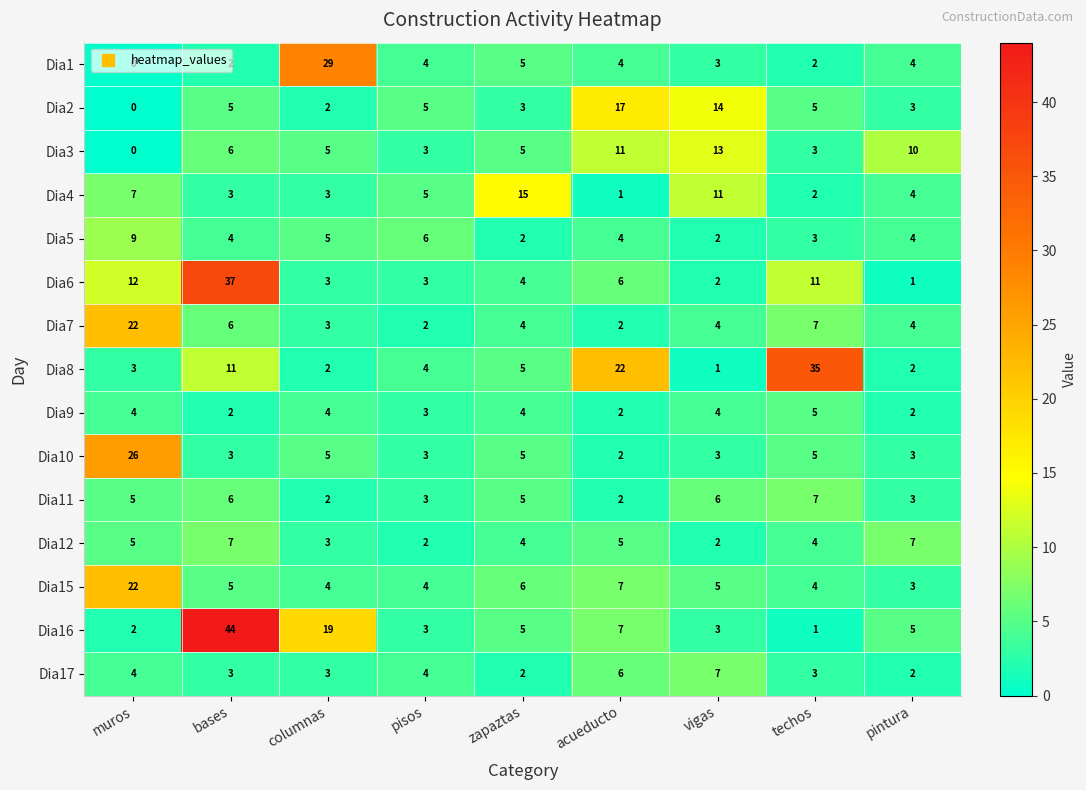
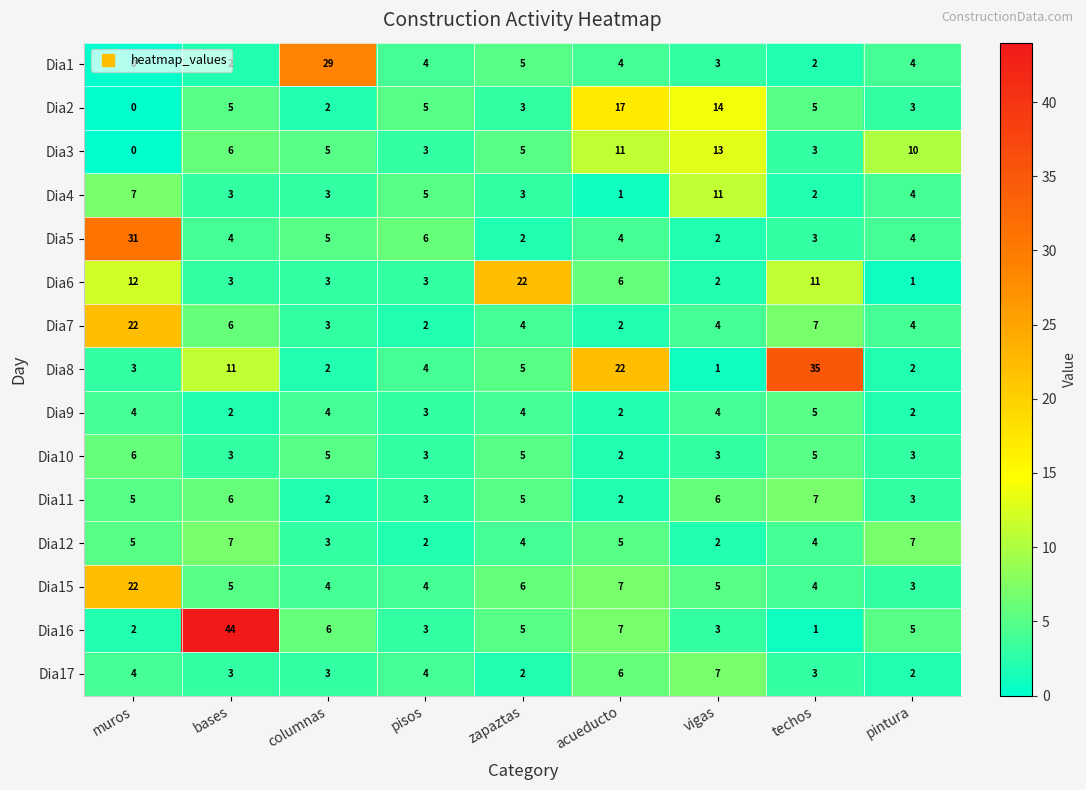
  {
    "Dia1": {
      "columnas": 29,
      "pisos": 4,
      "zapaztas": 5,
      "acueducto": 4,
      "vigas": 3,
      "techos": 2,
      "pintura": 4
    },
    "Dia2": {
      "muros": 0,
      "bases": 5,
      "columnas": 2,
      "pisos": 5,
      "zapaztas": 3,
      "acueducto": 17,
      "vigas": 14,
      "techos": 5,
      "pintura": 3
    },
    "Dia3": {
      "muros": 0,
      "bases": 6,
      "columnas": 5,
      "pisos": 3,
      "zapaztas": 5,
      "acueducto": 11,
      "vigas": 13,
      "techos": 3,
      "pintura": 10
    },
    "Dia4": {
      "muros": 7,
      "bases": 3,
      "columnas": 3,
      "pisos": 5,
-     "zapaztas": 15,
+     "zapaztas": 3,
      "acueducto": 1,
      "vigas": 11,
      "techos": 2,
      "pintura": 4
    },
    "Dia5": {
-     "muros": 9,
+     "muros": 31,
      "bases": 4,
      "columnas": 5,
      "pisos": 6,
      "zapaztas": 2,
      "acueducto": 4,
      "vigas": 2,
      "techos": 3,
      "pintura": 4
    },
    "Dia6": {
      "muros": 12,
-     "bases": 37,
+     "bases": 3,
      "columnas": 3,
      "pisos": 3,
-     "zapaztas": 4,
+     "zapaztas": 22,
      "acueducto": 6,
      "vigas": 2,
      "techos": 11,
      "pintura": 1
    },
    "Dia7": {
      "muros": 22,
      "bases": 6,
      "columnas": 3,
      "pisos": 2,
      "zapaztas": 4,
      "acueducto": 2,
      "vigas": 4,
      "techos": 7,
      "pintura": 4
    },
    "Dia8": {
      "muros": 3,
      "bases": 11,
      "columnas": 2,
      "pisos": 4,
      "zapaztas": 5,
      "acueducto": 22,
      "vigas": 1,
      "techos": 35,
      "pintura": 2
    },
    "Dia9": {
      "muros": 4,
      "bases": 2,
      "columnas": 4,
      "pisos": 3,
      "zapaztas": 4,
      "acueducto": 2,
      "vigas": 4,
      "techos": 5,
      "pintura": 2
    },
    "Dia10": {
-     "muros": 26,
+     "muros": 6,
      "bases": 3,
      "columnas": 5,
      "pisos": 3,
      "zapaztas": 5,
      "acueducto": 2,
      "vigas": 3,
      "techos": 5,
      "pintura": 3
    },
    "Dia11": {
      "muros": 5,
      "bases": 6,
      "columnas": 2,
      "pisos": 3,
      "zapaztas": 5,
      "acueducto": 2,
      "vigas": 6,
      "techos": 7,
      "pintura": 3
    },
    "Dia12": {
      "muros": 5,
      "bases": 7,
      "columnas": 3,
      "pisos": 2,
      "zapaztas": 4,
      "acueducto": 5,
      "vigas": 2,
      "techos": 4,
      "pintura": 7
    },
    "Dia15": {
      "muros": 22,
      "bases": 5,
      "columnas": 4,
      "pisos": 4,
      "zapaztas": 6,
      "acueducto": 7,
      "vigas": 5,
      "techos": 4,
      "pintura": 3
    },
    "Dia16": {
      "muros": 2,
      "bases": 44,
-     "columnas": 19,
+     "columnas": 6,
      "pisos": 3,
      "zapaztas": 5,
      "acueducto": 7,
      "vigas": 3,
      "techos": 1,
      "pintura": 5
    },
    "Dia17": {
      "muros": 4,
      "bases": 3,
      "columnas": 3,
      "pisos": 4,
      "zapaztas": 2,
      "acueducto": 6,
      "vigas": 7,
      "techos": 3,
      "pintura": 2
    }
  }
